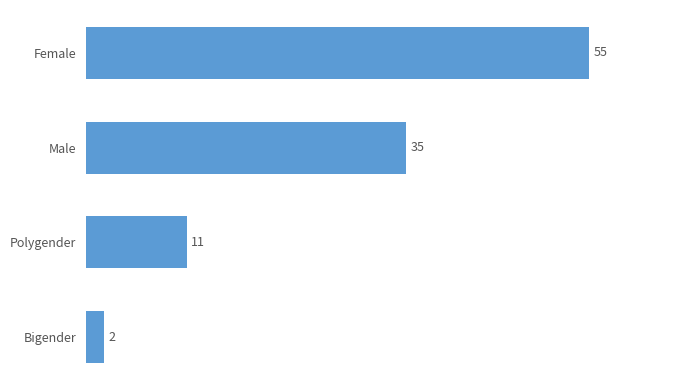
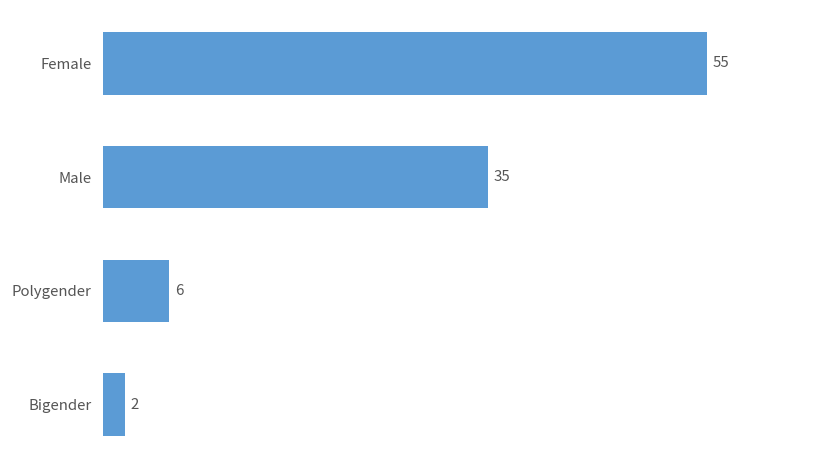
  {
    "Female": 55,
    "Male": 35,
-   "Polygender": 11,
+   "Polygender": 6,
    "Bigender": 2
  }
